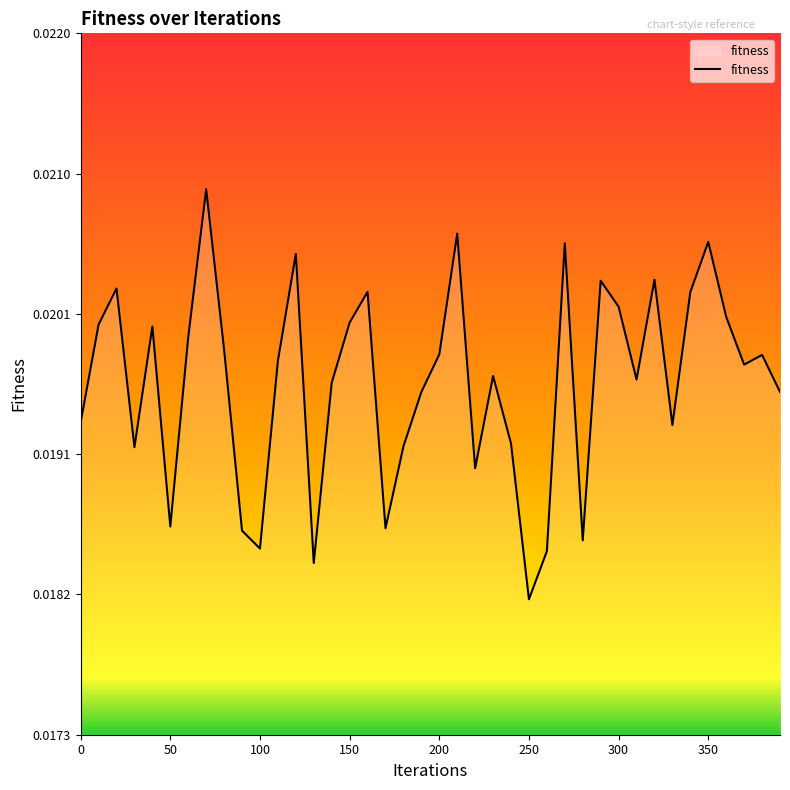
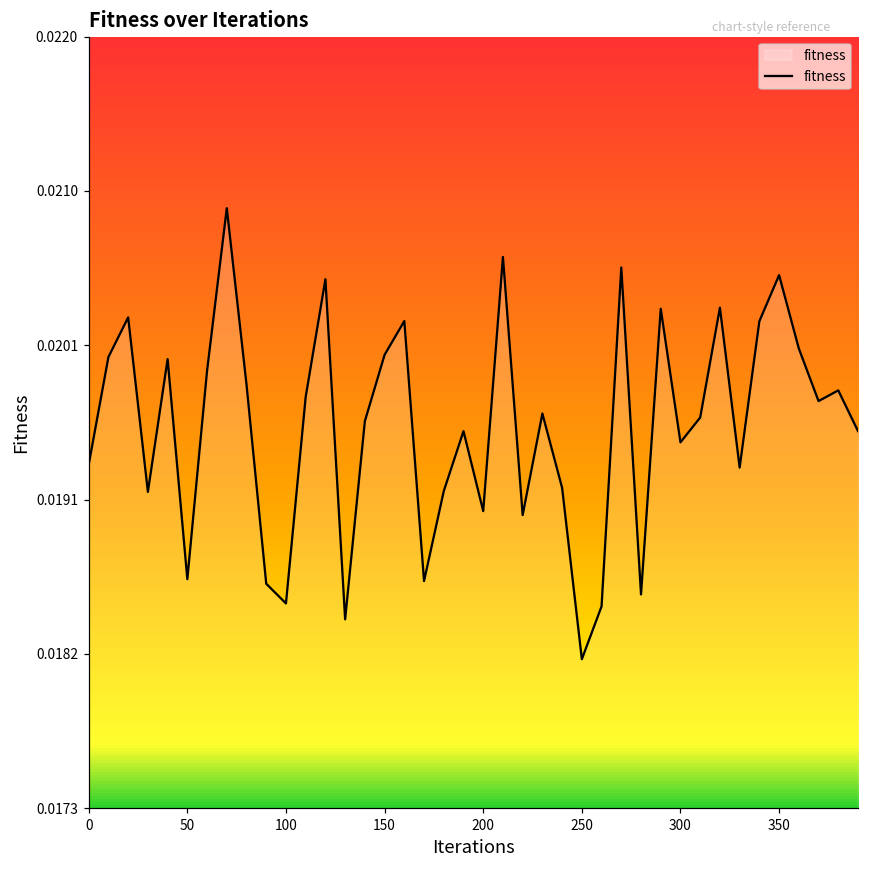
  {
    "0": 0.01935,
    "50": 0.01865,
    "100": 0.01851,
    "150": 0.02002,
-   "200": 0.01981,
+   "200": 0.01907,
    "250": 0.01817,
-   "300": 0.02013,
-   "350": 0.02056
+   "300": 0.01949,
+   "350": 0.02051
  }
